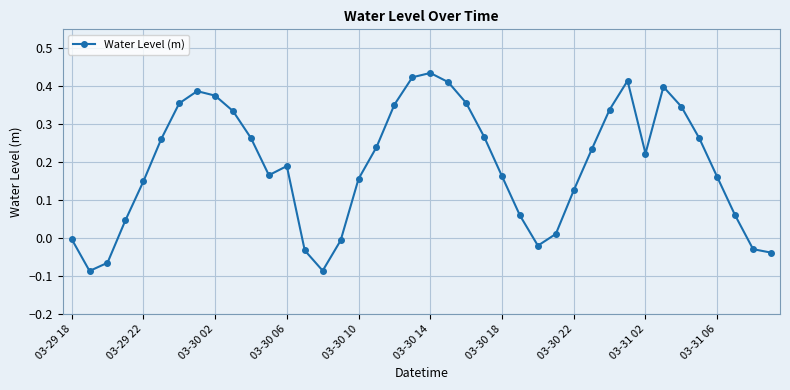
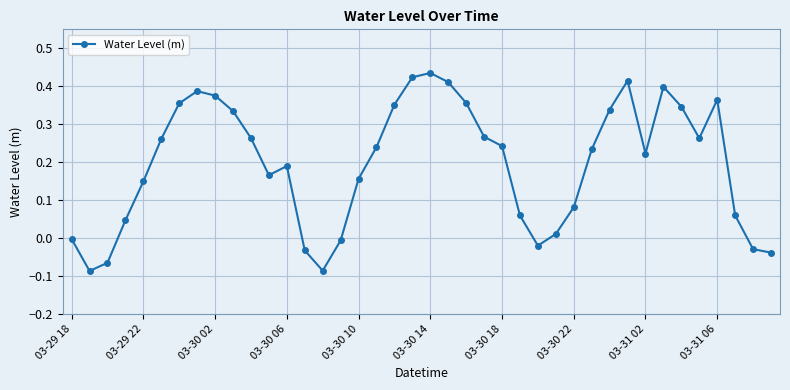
  {
    "03-29 18": 0.00,
    "03-29 22": 0.15,
    "03-30 02": 0.38,
    "03-30 06": 0.19,
    "03-30 10": 0.16,
    "03-30 14": 0.43,
-   "03-30 18": 0.16,
-   "03-30 22": 0.13,
+   "03-30 18": 0.24,
+   "03-30 22": 0.08,
    "03-31 02": 0.22,
-   "03-31 06": 0.16
+   "03-31 06": 0.36
  }
